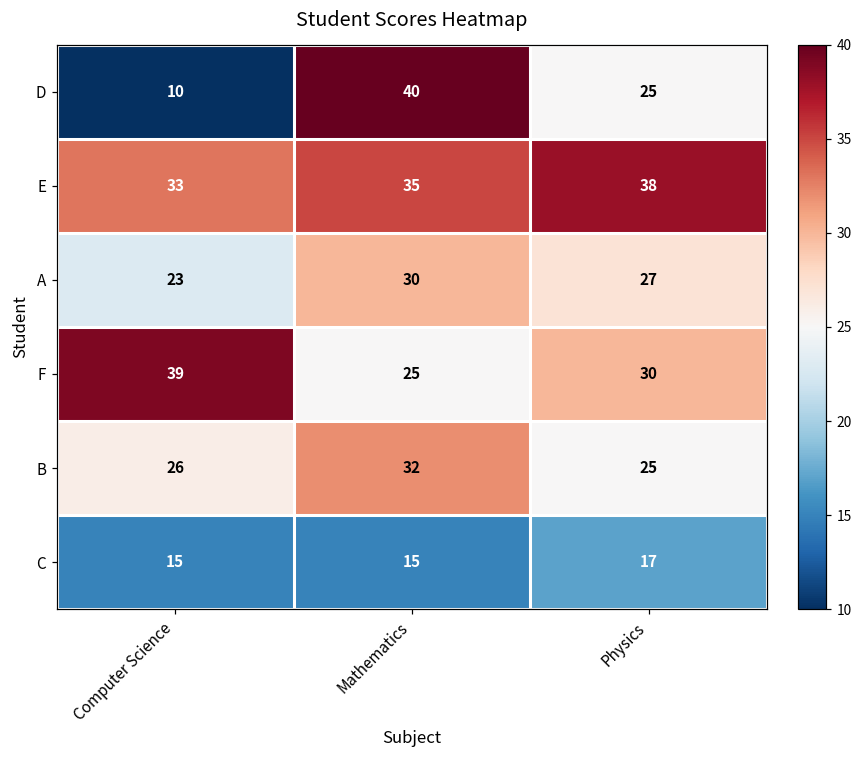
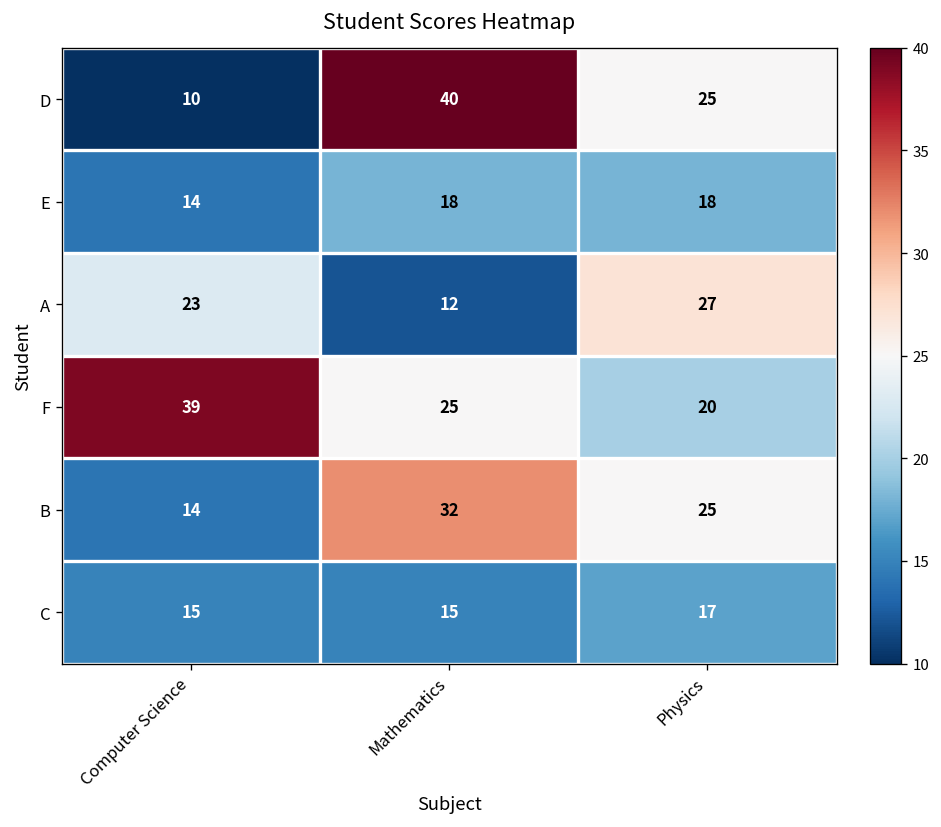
  {
    "D": {
      "Computer Science": 10,
      "Mathematics": 40,
      "Physics": 25
    },
    "E": {
-     "Computer Science": 33,
-     "Mathematics": 35,
-     "Physics": 38
+     "Computer Science": 14,
+     "Mathematics": 18,
+     "Physics": 18
    },
    "A": {
      "Computer Science": 23,
-     "Mathematics": 30,
+     "Mathematics": 12,
      "Physics": 27
    },
    "F": {
      "Computer Science": 39,
      "Mathematics": 25,
-     "Physics": 30
+     "Physics": 20
    },
    "B": {
-     "Computer Science": 26,
+     "Computer Science": 14,
      "Mathematics": 32,
      "Physics": 25
    },
    "C": {
      "Computer Science": 15,
      "Mathematics": 15,
      "Physics": 17
    }
  }
